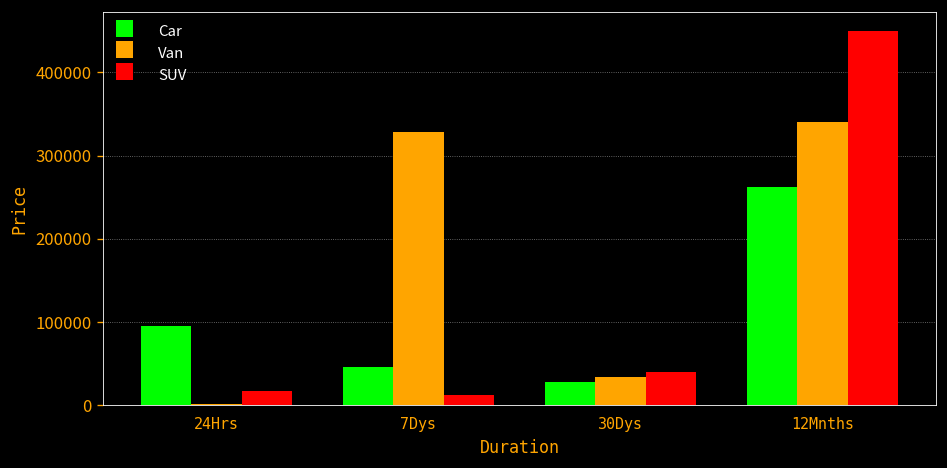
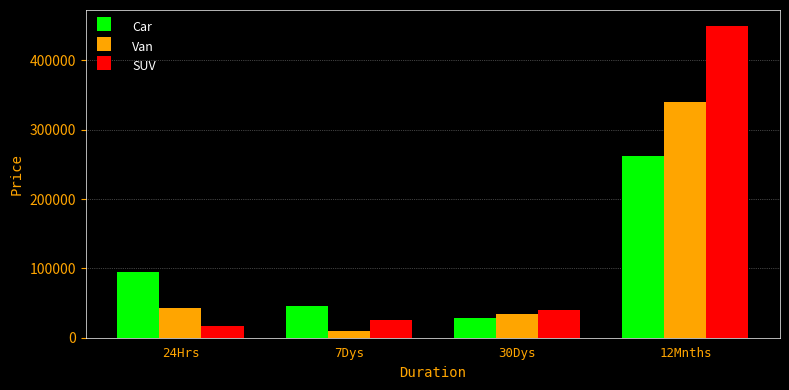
  {
    "Car": {
      "24Hrs": 100000,
      "7Dys": 50000,
      "30Dys": 30000,
      "12Mnths": 260000
    },
    "Van": {
-     "24Hrs": 0,
-     "7Dys": 330000,
+     "24Hrs": 40000,
+     "7Dys": 10000,
      "30Dys": 30000,
      "12Mnths": 340000
    },
    "SUV": {
      "24Hrs": 20000,
-     "7Dys": 10000,
+     "7Dys": 30000,
      "30Dys": 40000,
      "12Mnths": 450000
    }
  }
